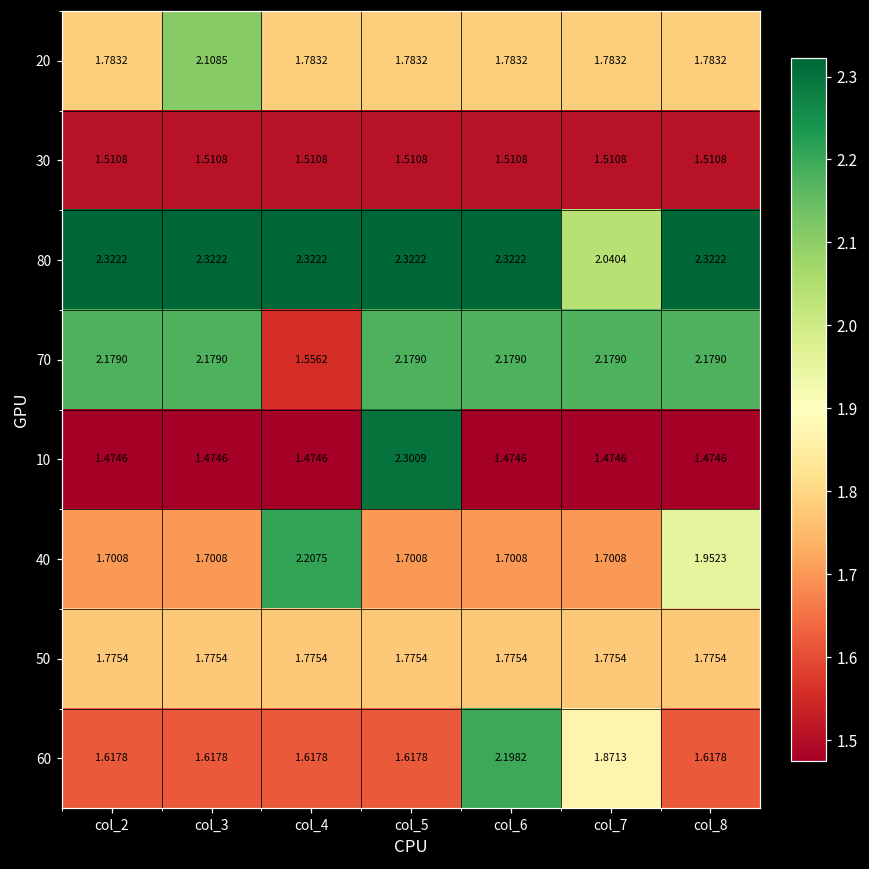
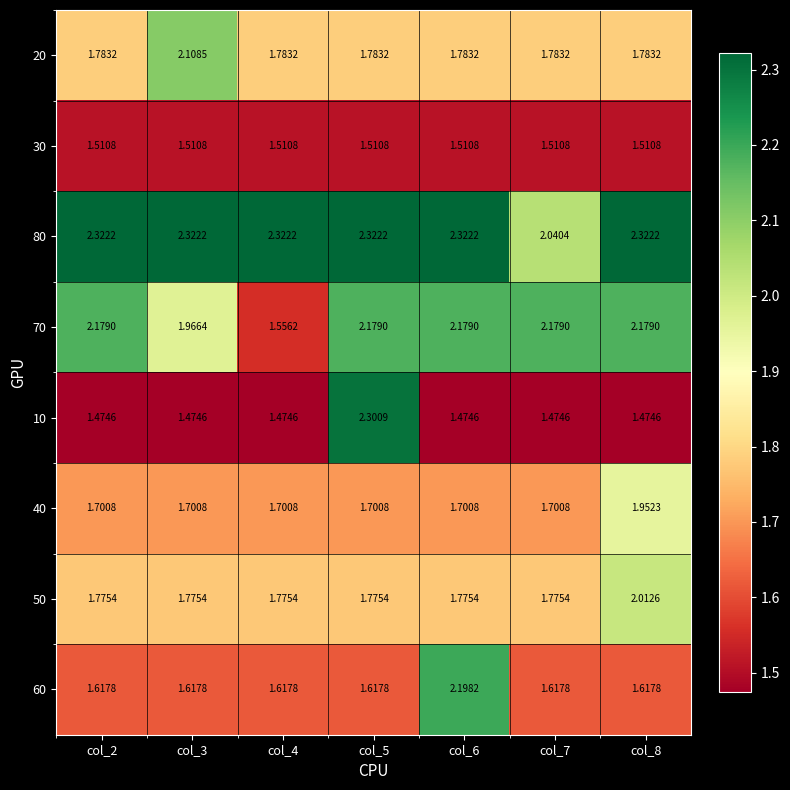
  {
    "20": {
      "col_2": 1.7832,
      "col_3": 2.1085,
      "col_4": 1.7832,
      "col_5": 1.7832,
      "col_6": 1.7832,
      "col_7": 1.7832,
      "col_8": 1.7832
    },
    "30": {
      "col_2": 1.5108,
      "col_3": 1.5108,
      "col_4": 1.5108,
      "col_5": 1.5108,
      "col_6": 1.5108,
      "col_7": 1.5108,
      "col_8": 1.5108
    },
    "80": {
      "col_2": 2.3222,
      "col_3": 2.3222,
      "col_4": 2.3222,
      "col_5": 2.3222,
      "col_6": 2.3222,
      "col_7": 2.0404,
      "col_8": 2.3222
    },
    "70": {
      "col_2": 2.1790,
-     "col_3": 2.1790,
+     "col_3": 1.9664,
      "col_4": 1.5562,
      "col_5": 2.1790,
      "col_6": 2.1790,
      "col_7": 2.1790,
      "col_8": 2.1790
    },
    "10": {
      "col_2": 1.4746,
      "col_3": 1.4746,
      "col_4": 1.4746,
      "col_5": 2.3009,
      "col_6": 1.4746,
      "col_7": 1.4746,
      "col_8": 1.4746
    },
    "40": {
      "col_2": 1.7008,
      "col_3": 1.7008,
-     "col_4": 2.2075,
+     "col_4": 1.7008,
      "col_5": 1.7008,
      "col_6": 1.7008,
      "col_7": 1.7008,
      "col_8": 1.9523
    },
    "50": {
      "col_2": 1.7754,
      "col_3": 1.7754,
      "col_4": 1.7754,
      "col_5": 1.7754,
      "col_6": 1.7754,
      "col_7": 1.7754,
-     "col_8": 1.7754
+     "col_8": 2.0126
    },
    "60": {
      "col_2": 1.6178,
      "col_3": 1.6178,
      "col_4": 1.6178,
      "col_5": 1.6178,
      "col_6": 2.1982,
-     "col_7": 1.8713,
+     "col_7": 1.6178,
      "col_8": 1.6178
    }
  }
